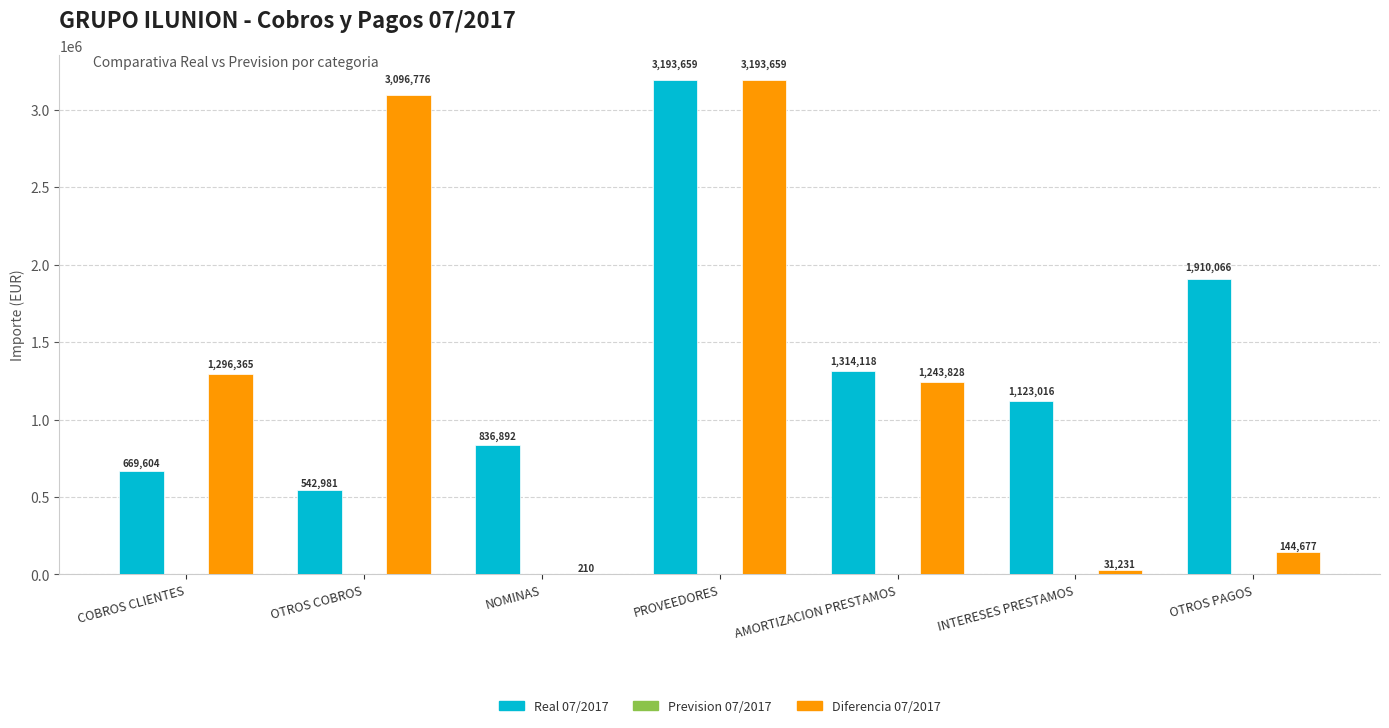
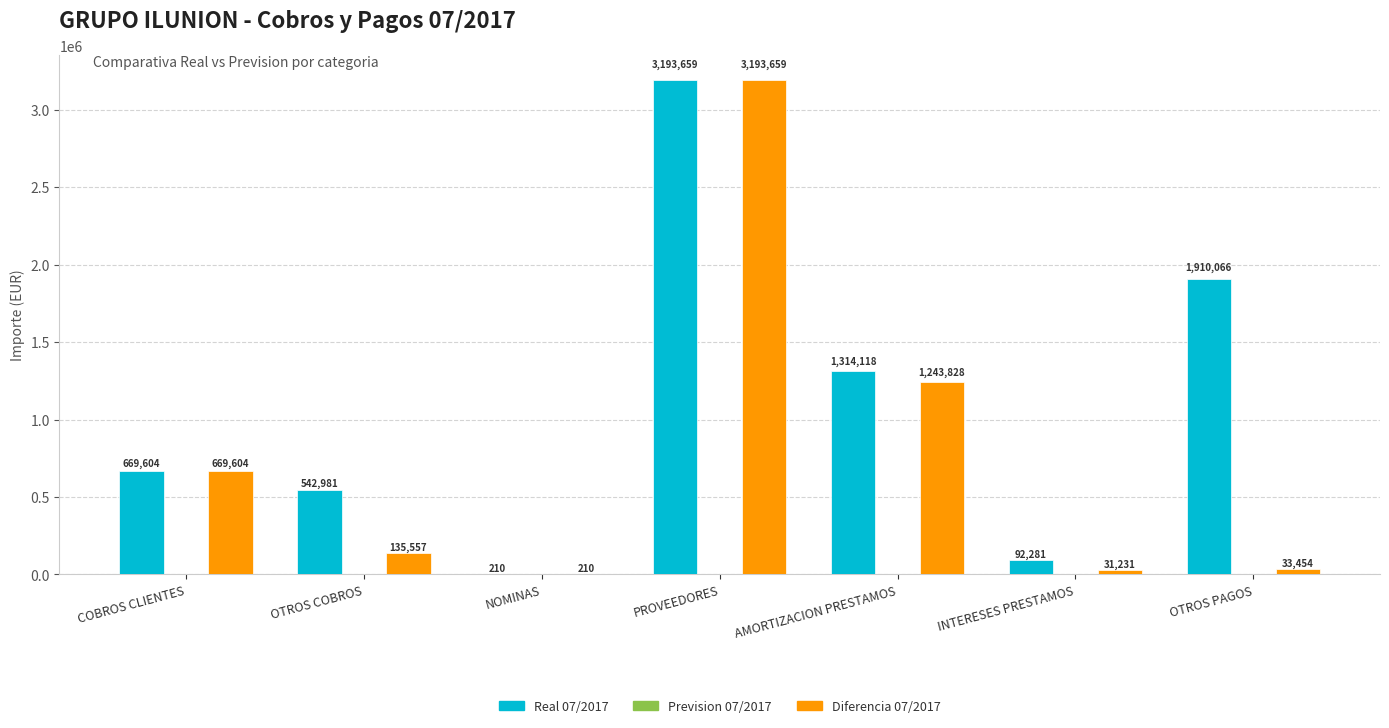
  {
    "Real 07/2017": {
      "COBROS CLIENTES": "669,604",
      "OTROS COBROS": "542,981",
-     "NOMINAS": "836,892",
+     "NOMINAS": "210",
      "PROVEEDORES": "3,193,659",
      "AMORTIZACION PRESTAMOS": "1,314,118",
-     "INTERESES PRESTAMOS": "1,123,016",
+     "INTERESES PRESTAMOS": "92,281",
      "OTROS PAGOS": "1,910,066"
    },
    "Prevision 07/2017": {
      "COBROS CLIENTES": "0",
      "OTROS COBROS": "0",
      "NOMINAS": "0",
      "PROVEEDORES": "0",
      "AMORTIZACION PRESTAMOS": "0",
      "INTERESES PRESTAMOS": "0",
      "OTROS PAGOS": "0"
    },
    "Diferencia 07/2017": {
-     "COBROS CLIENTES": "1,296,365",
-     "OTROS COBROS": "3,096,776",
+     "COBROS CLIENTES": "669,604",
+     "OTROS COBROS": "135,557",
      "NOMINAS": "210",
      "PROVEEDORES": "3,193,659",
      "AMORTIZACION PRESTAMOS": "1,243,828",
      "INTERESES PRESTAMOS": "31,231",
-     "OTROS PAGOS": "144,677"
+     "OTROS PAGOS": "33,454"
    }
  }
